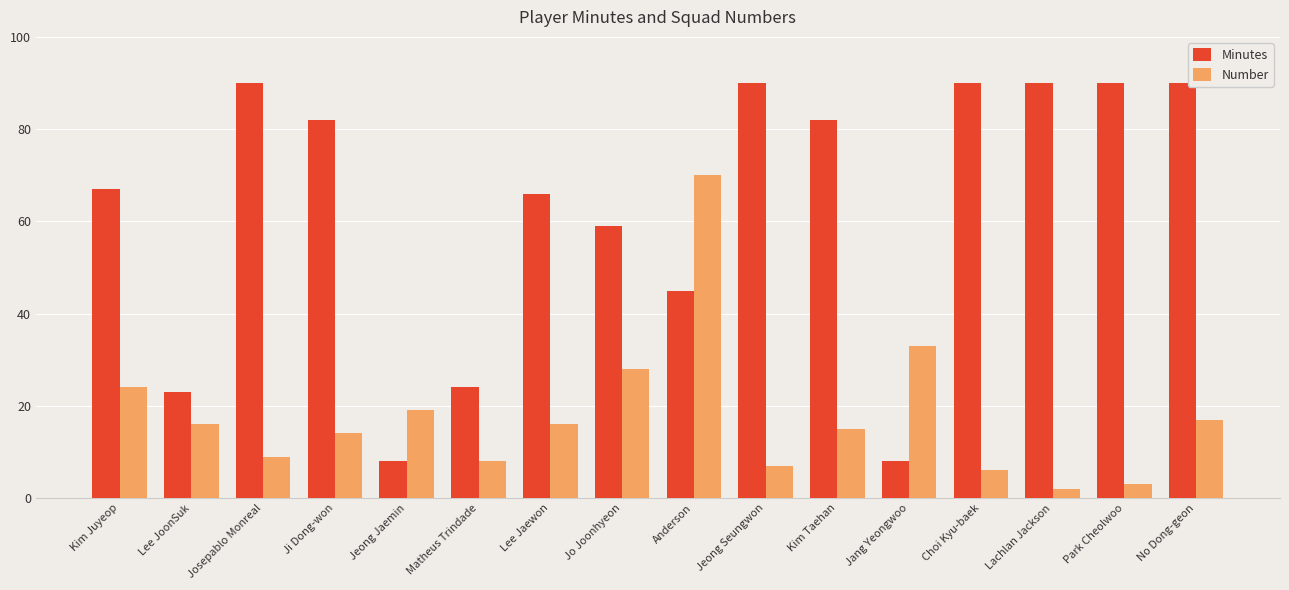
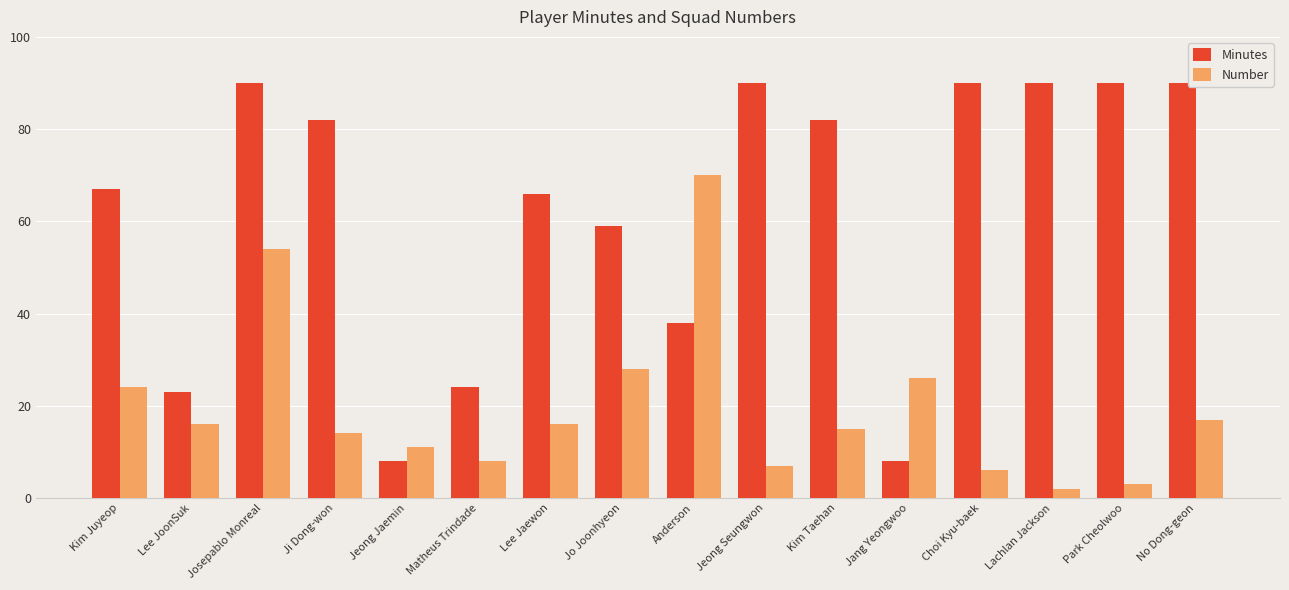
  {
    "Minutes": {
      "Kim Juyeop": 67,
      "Lee JoonSuk": 23,
      "Josepablo Monreal": 90,
      "Ji Dong-won": 82,
      "Jeong Jaemin": 8,
      "Matheus Trindade": 24,
      "Lee Jaewon": 66,
      "Jo Joonhyeon": 59,
-     "Anderson": 45,
+     "Anderson": 38,
      "Jeong Seungwon": 90,
      "Kim Taehan": 82,
      "Jang Yeongwoo": 8,
      "Choi Kyu-baek": 90,
      "Lachlan Jackson": 90,
      "Park Cheolwoo": 90,
      "No Dong-geon": 90
    },
    "Number": {
      "Kim Juyeop": 24,
      "Lee JoonSuk": 16,
-     "Josepablo Monreal": 9,
+     "Josepablo Monreal": 54,
      "Ji Dong-won": 14,
-     "Jeong Jaemin": 19,
+     "Jeong Jaemin": 11,
      "Matheus Trindade": 8,
      "Lee Jaewon": 16,
      "Jo Joonhyeon": 28,
      "Anderson": 70,
      "Jeong Seungwon": 7,
      "Kim Taehan": 15,
-     "Jang Yeongwoo": 33,
+     "Jang Yeongwoo": 26,
      "Choi Kyu-baek": 6,
      "Lachlan Jackson": 2,
      "Park Cheolwoo": 3,
      "No Dong-geon": 17
    }
  }
